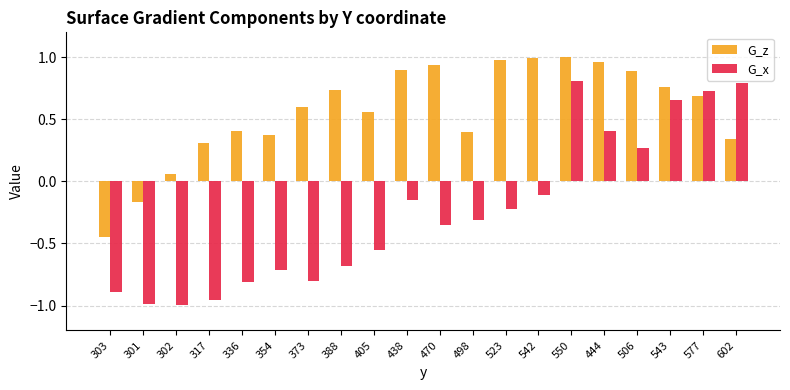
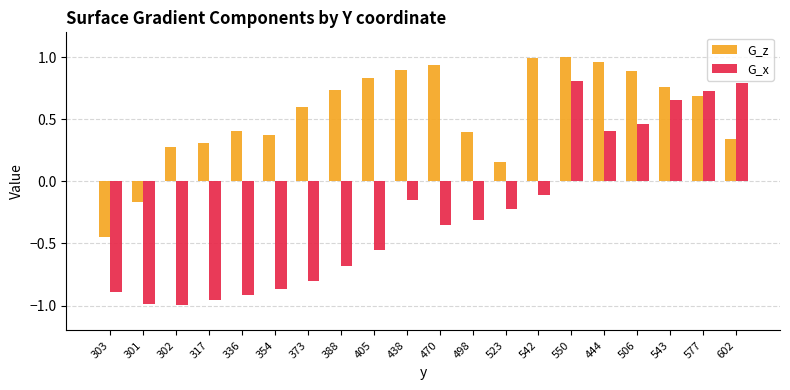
  {
    "G_z": {
      "303": -0.45,
      "301": -0.16,
-     "302": 0.06,
+     "302": 0.27,
      "317": 0.31,
      "336": 0.41,
      "354": 0.38,
      "373": 0.60,
      "388": 0.73,
-     "405": 0.56,
+     "405": 0.83,
      "438": 0.90,
      "470": 0.94,
      "498": 0.40,
-     "523": 0.97,
+     "523": 0.15,
      "542": 0.99,
      "550": 1.00,
      "444": 0.96,
      "506": 0.89,
      "543": 0.76,
      "577": 0.69,
      "602": 0.34
    },
    "G_x": {
      "303": -0.89,
      "301": -0.99,
      "302": -1.00,
      "317": -0.95,
-     "336": -0.81,
-     "354": -0.72,
+     "336": -0.91,
+     "354": -0.87,
      "373": -0.80,
      "388": -0.68,
      "405": -0.55,
      "438": -0.15,
      "470": -0.35,
      "498": -0.31,
      "523": -0.22,
      "542": -0.11,
      "550": 0.81,
      "444": 0.41,
-     "506": 0.27,
+     "506": 0.46,
      "543": 0.65,
      "577": 0.73,
      "602": 0.79
    }
  }
